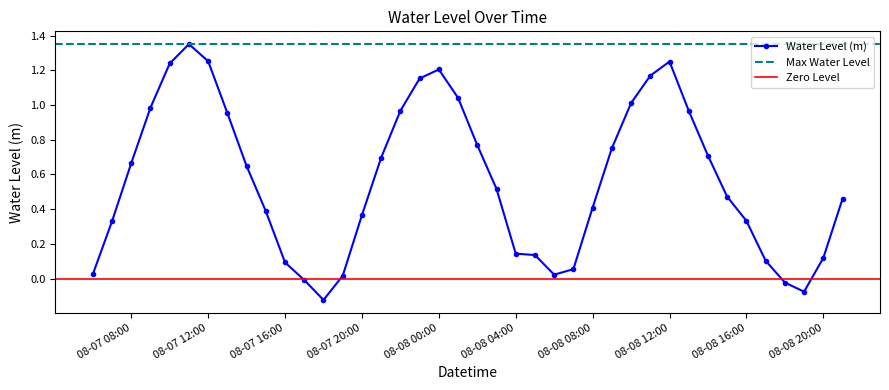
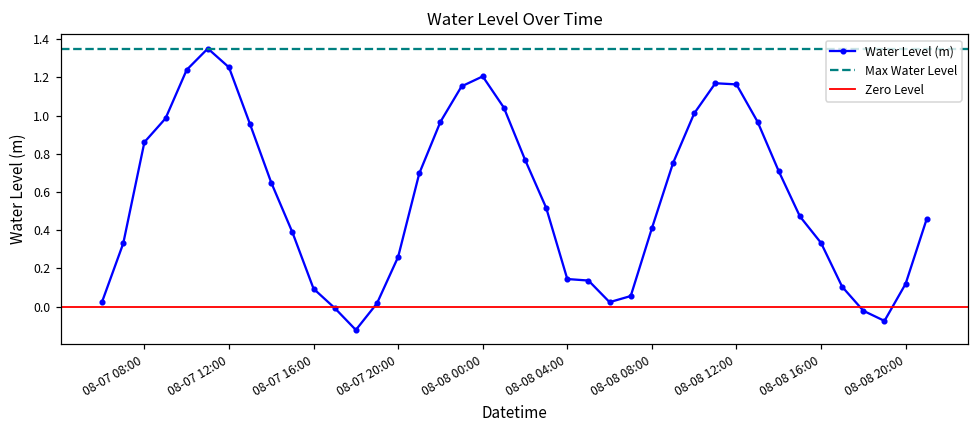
  {
-   "08-07 08:00": 0.67,
+   "08-07 08:00": 0.86,
    "08-07 12:00": 1.25,
    "08-07 16:00": 0.09,
-   "08-07 20:00": 0.37,
+   "08-07 20:00": 0.26,
    "08-08 00:00": 1.20,
    "08-08 04:00": 0.14,
    "08-08 08:00": 0.41,
-   "08-08 12:00": 1.25,
+   "08-08 12:00": 1.16,
    "08-08 16:00": 0.33,
    "08-08 20:00": 0.12
  }
